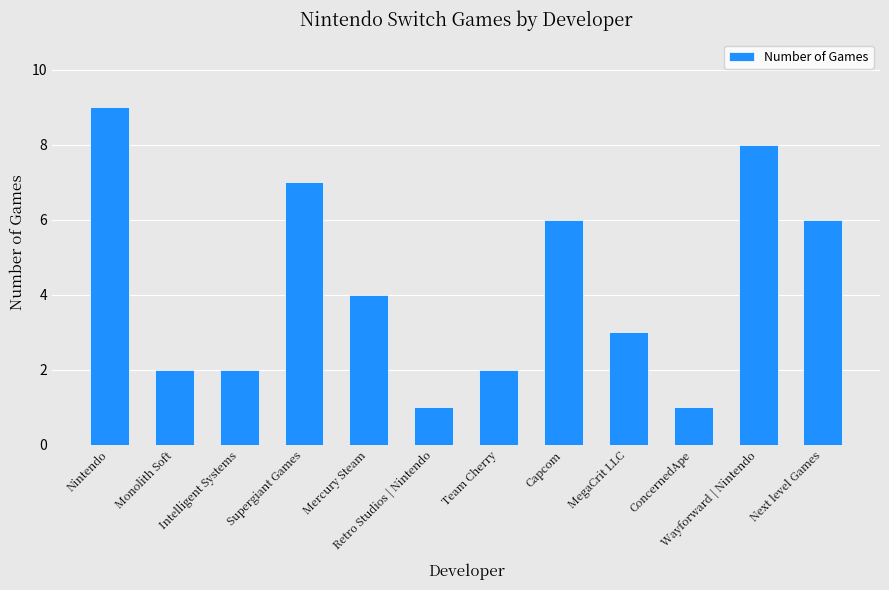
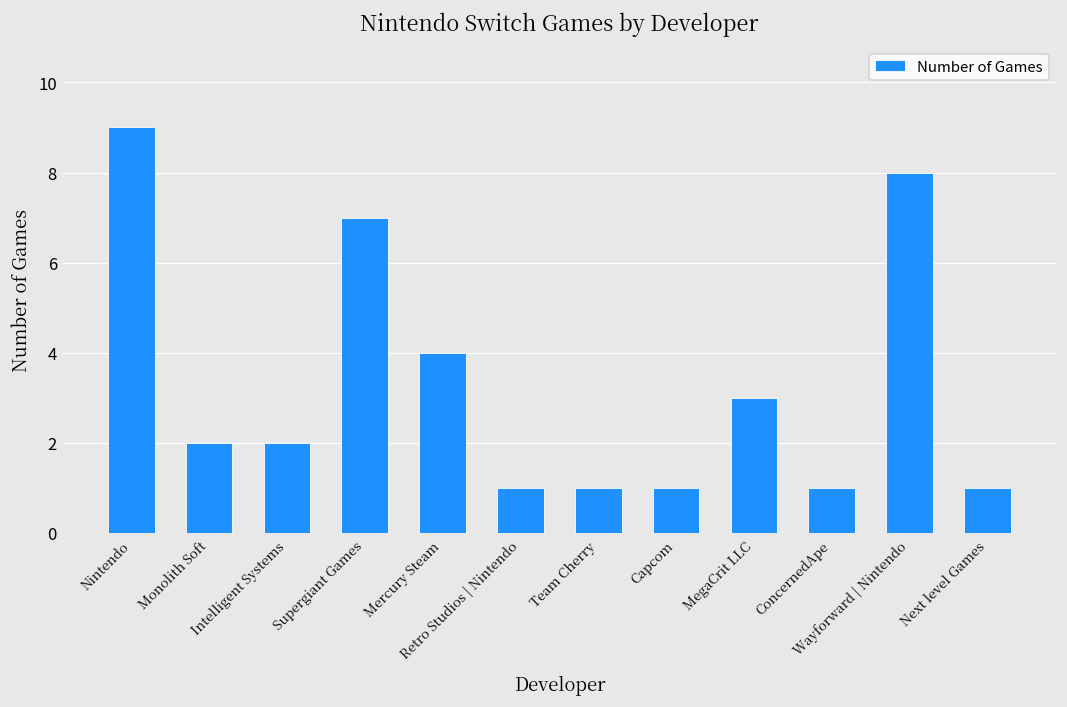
  {
    "Nintendo": 9,
    "Monolith Soft": 2,
    "Intelligent Systems": 2,
    "Supergiant Games": 7,
    "Mercury Steam": 4,
    "Retro Studios | Nintendo": 1,
-   "Team Cherry": 2,
-   "Capcom": 6,
+   "Team Cherry": 1,
+   "Capcom": 1,
    "MegaCrit LLC": 3,
    "ConcernedApe": 1,
    "Wayforward | Nintendo": 8,
-   "Next level Games": 6
+   "Next level Games": 1
  }
